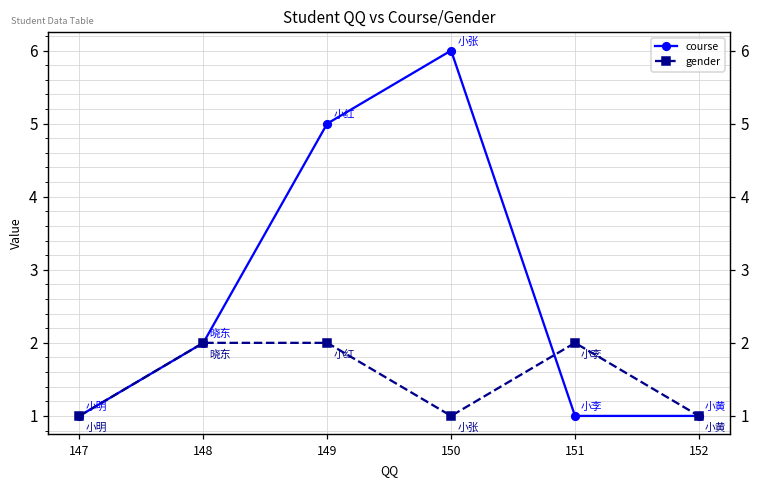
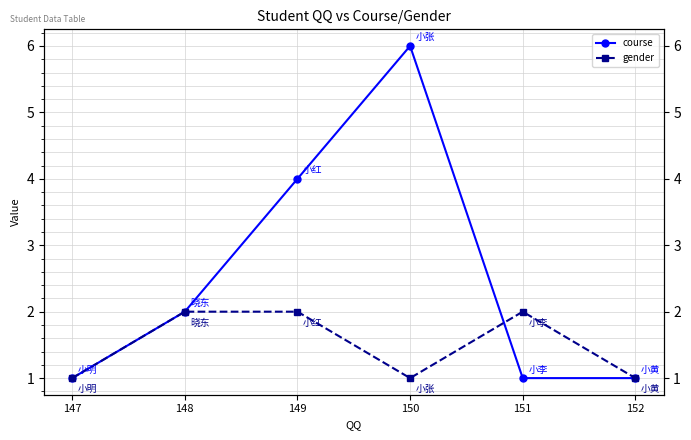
  {
    "course": {
-     "149": 5,
+     "149": 4,
      "150": 6,
      "151": 1
    },
    "gender": {
      "149": 2,
      "150": 1,
      "151": 2
    }
  }
